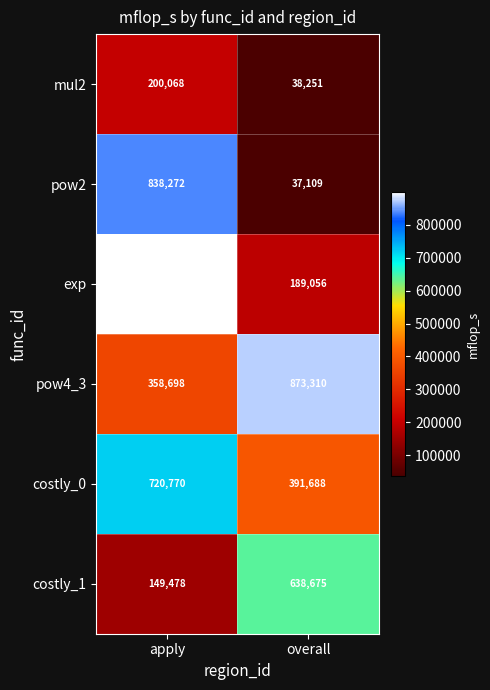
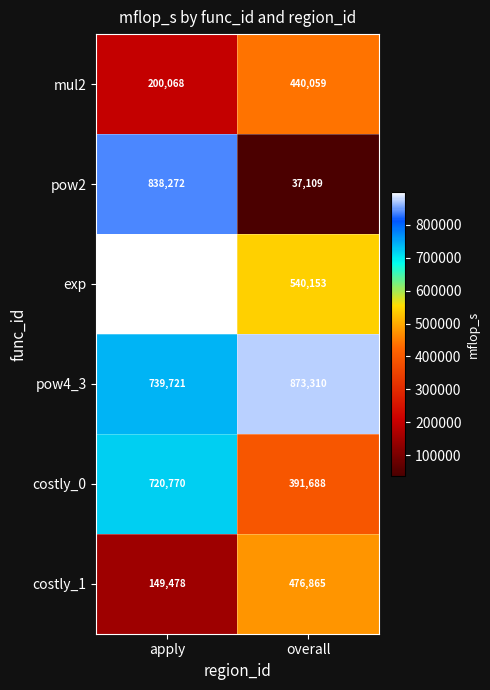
  {
    "mul2": {
      "apply": "200,068",
-     "overall": "38,251"
+     "overall": "440,059"
    },
    "pow2": {
      "apply": "838,272",
      "overall": "37,109"
    },
    "exp": {
-     "overall": "189,056"
+     "overall": "540,153"
    },
    "pow4_3": {
-     "apply": "358,698",
+     "apply": "739,721",
      "overall": "873,310"
    },
    "costly_0": {
      "apply": "720,770",
      "overall": "391,688"
    },
    "costly_1": {
      "apply": "149,478",
-     "overall": "638,675"
+     "overall": "476,865"
    }
  }
